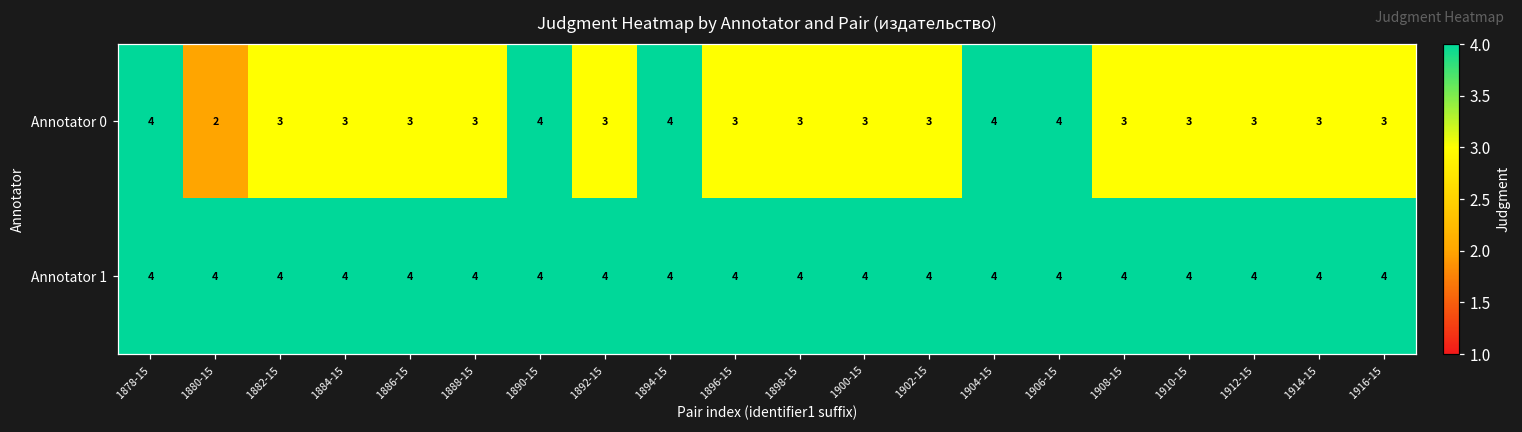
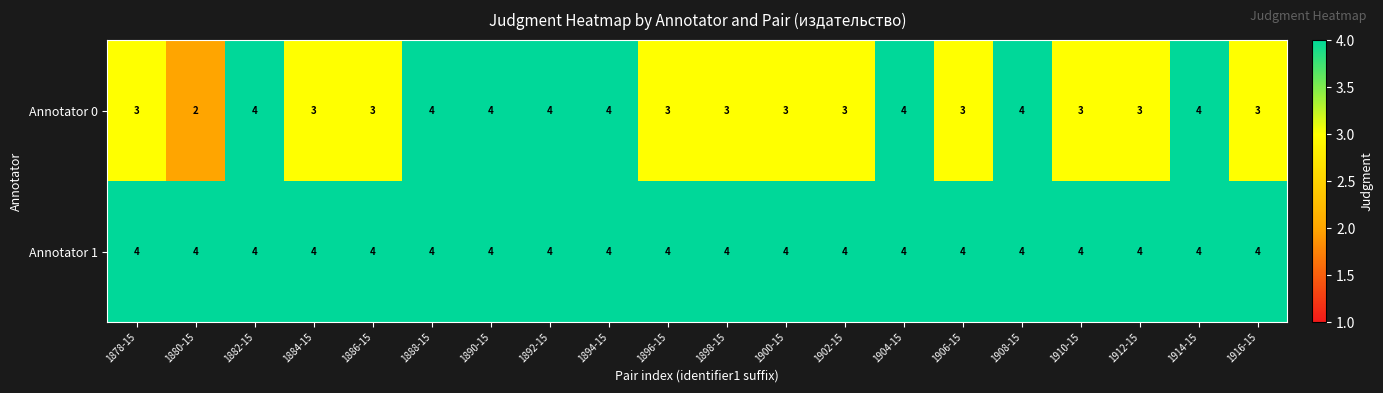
  {
    "Annotator 0": {
-     "1878-15": 4,
+     "1878-15": 3,
      "1880-15": 2,
-     "1882-15": 3,
+     "1882-15": 4,
      "1884-15": 3,
      "1886-15": 3,
-     "1888-15": 3,
+     "1888-15": 4,
      "1890-15": 4,
-     "1892-15": 3,
+     "1892-15": 4,
      "1894-15": 4,
      "1896-15": 3,
      "1898-15": 3,
      "1900-15": 3,
      "1902-15": 3,
      "1904-15": 4,
-     "1906-15": 4,
-     "1908-15": 3,
+     "1906-15": 3,
+     "1908-15": 4,
      "1910-15": 3,
      "1912-15": 3,
-     "1914-15": 3,
+     "1914-15": 4,
      "1916-15": 3
    },
    "Annotator 1": {
      "1878-15": 4,
      "1880-15": 4,
      "1882-15": 4,
      "1884-15": 4,
      "1886-15": 4,
      "1888-15": 4,
      "1890-15": 4,
      "1892-15": 4,
      "1894-15": 4,
      "1896-15": 4,
      "1898-15": 4,
      "1900-15": 4,
      "1902-15": 4,
      "1904-15": 4,
      "1906-15": 4,
      "1908-15": 4,
      "1910-15": 4,
      "1912-15": 4,
      "1914-15": 4,
      "1916-15": 4
    }
  }
